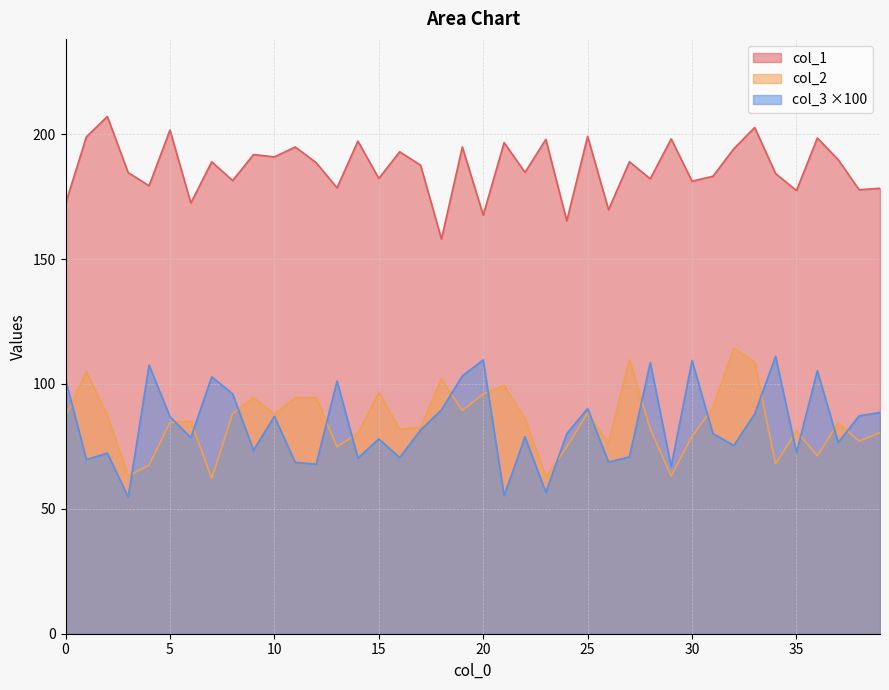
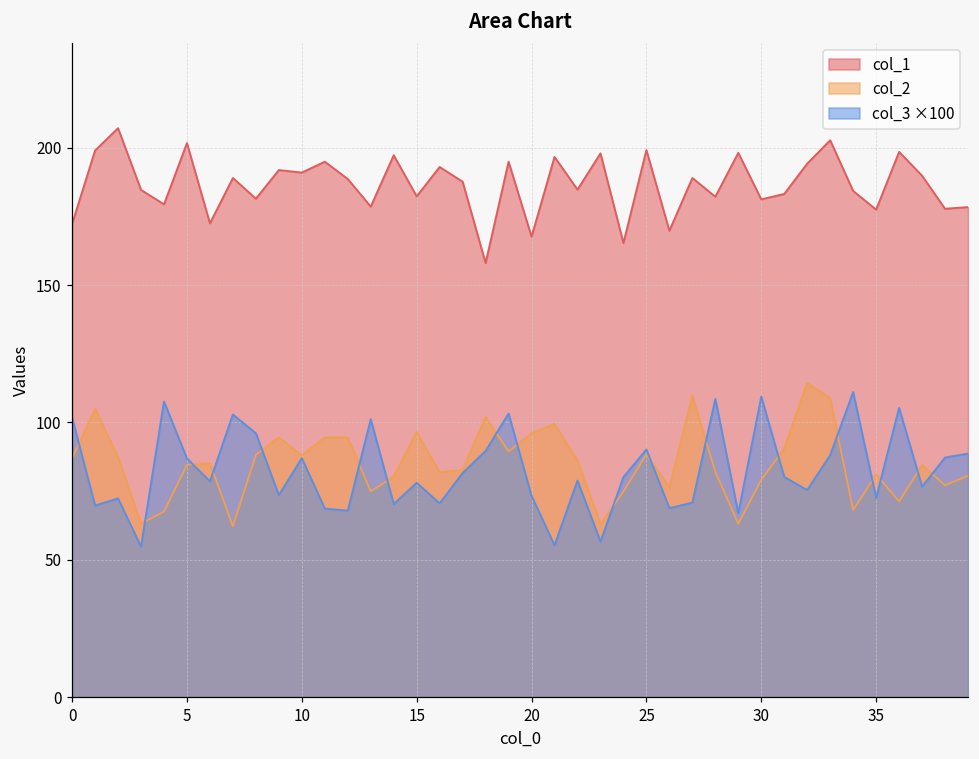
  {
    "col_3 ×100": {
      "0": 102,
      "5": 87,
      "15": 78,
-     "20": 110,
+     "20": 73,
      "25": 90,
      "30": 109,
      "35": 73
    }
  }
